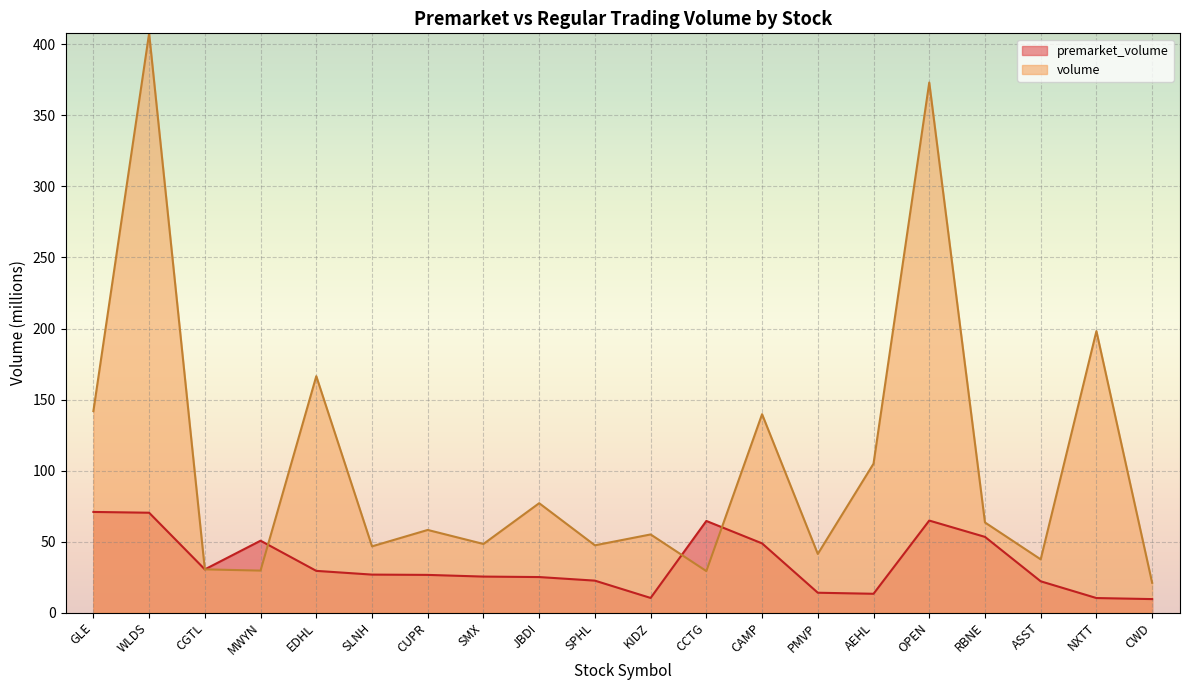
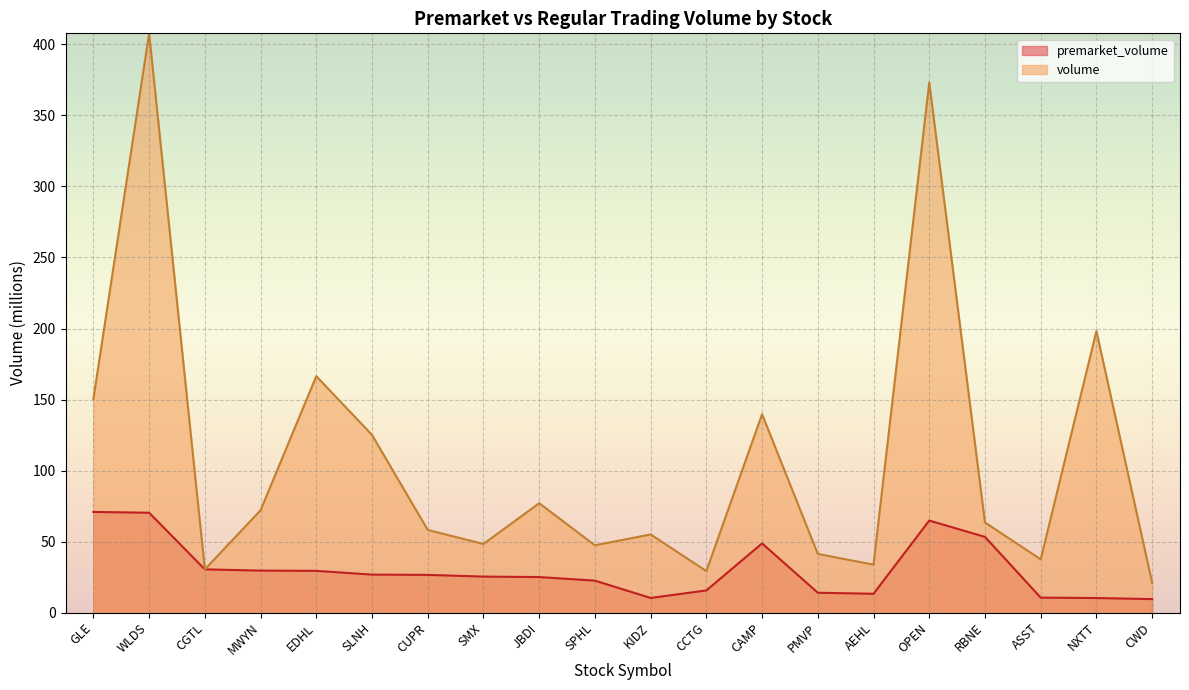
  {
    "premarket_volume": {
      "GLE": 71,
      "WLDS": 70,
-     "MWYN": 51,
+     "MWYN": 30,
      "EDHL": 29,
      "SLNH": 27,
      "CUPR": 27,
      "SMX": 25,
      "JBDI": 25,
      "SPHL": 22,
      "KIDZ": 10,
-     "CCTG": 64,
+     "CCTG": 16,
      "CAMP": 49,
      "PMVP": 14,
      "AEHL": 13,
      "OPEN": 65,
      "RBNE": 53,
-     "ASST": 22,
+     "ASST": 11,
      "NXTT": 10,
      "CWD": 9
    },
    "volume": {
-     "GLE": 142,
+     "GLE": 150,
      "WLDS": 408,
-     "MWYN": 30,
+     "MWYN": 72,
      "EDHL": 166,
-     "SLNH": 47,
+     "SLNH": 125,
      "CUPR": 58,
      "SMX": 48,
      "JBDI": 77,
      "SPHL": 47,
      "KIDZ": 55,
      "CCTG": 29,
      "CAMP": 140,
      "PMVP": 41,
-     "AEHL": 105,
+     "AEHL": 34,
      "OPEN": 373,
      "RBNE": 63,
      "ASST": 37,
      "NXTT": 198,
      "CWD": 21
    }
  }
